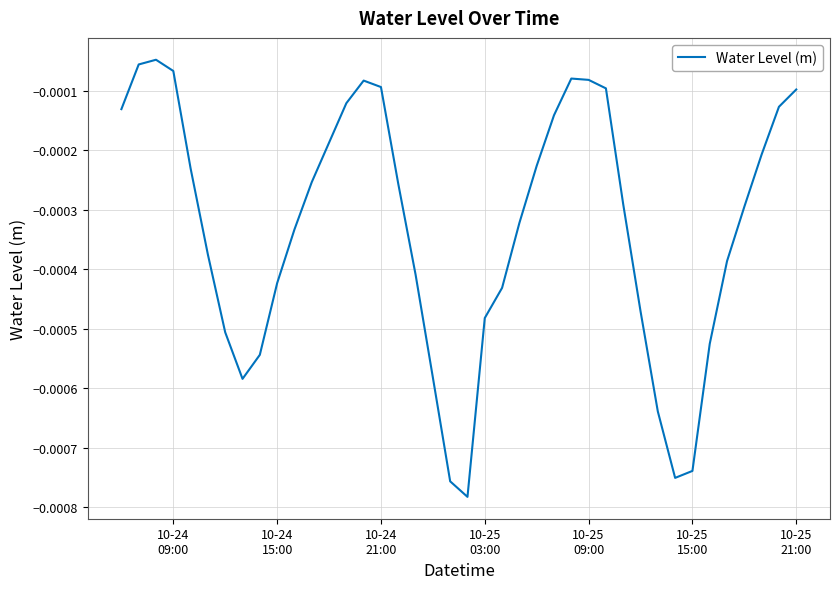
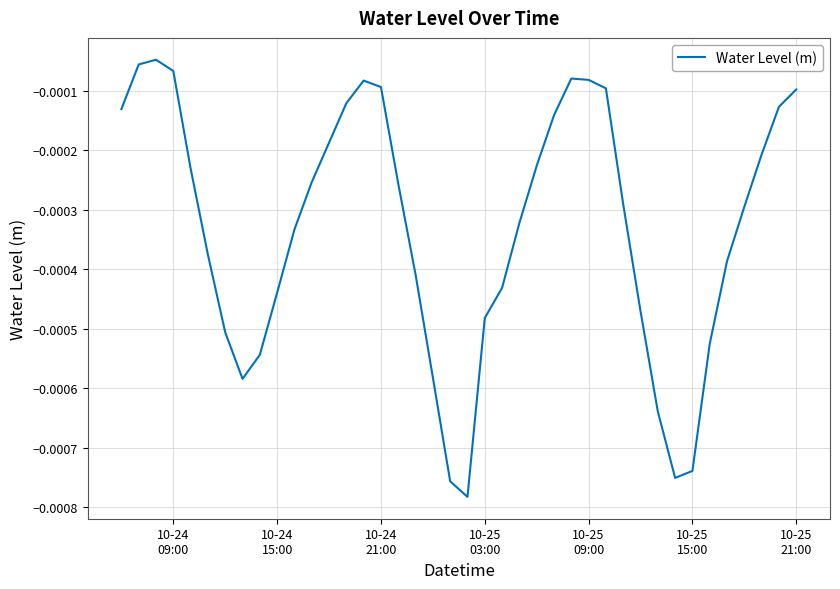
  {
    "10-24 09:00": -0.00007,
-   "10-24 15:00": -0.00042,
+   "10-24 15:00": -0.00044,
    "10-24 21:00": -0.00009,
    "10-25 03:00": -0.00048,
    "10-25 09:00": -0.00008,
    "10-25 15:00": -0.00074,
    "10-25 21:00": -0.00010
  }
